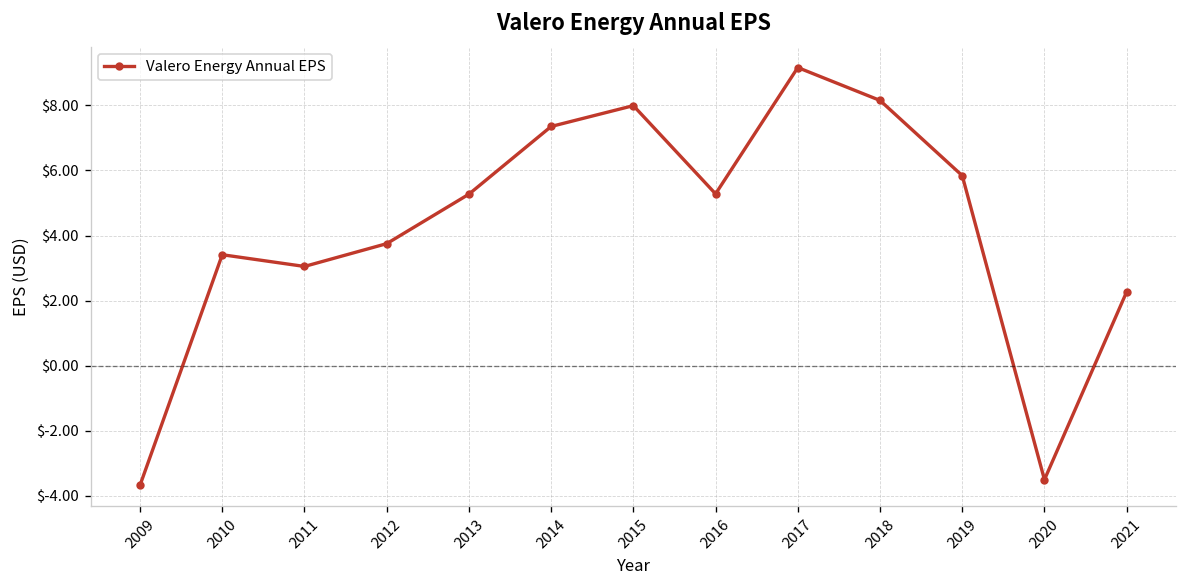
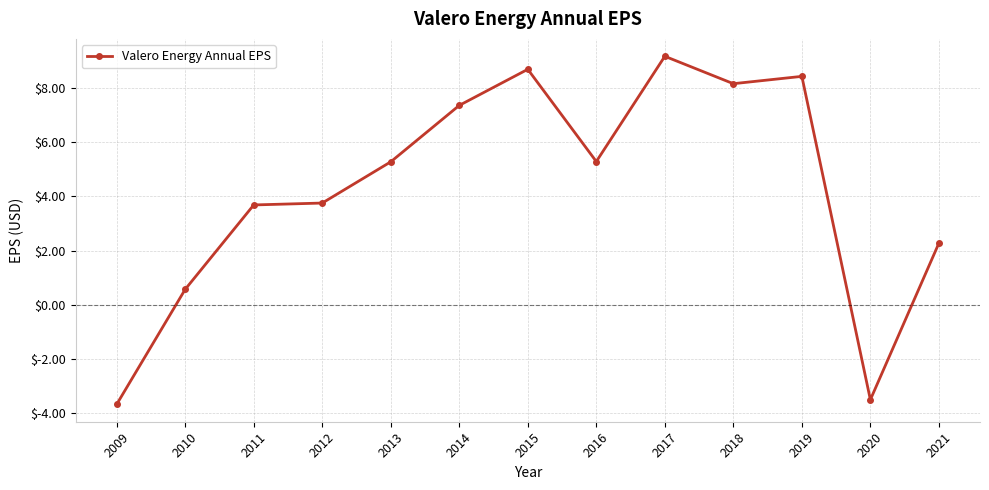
  {
    "2009": "$-3.7",
-   "2010": "$3.4",
-   "2011": "$3.1",
+   "2010": "$0.6",
+   "2011": "$3.7",
    "2012": "$3.8",
    "2013": "$5.3",
    "2014": "$7.4",
-   "2015": "$8.0",
+   "2015": "$8.7",
    "2016": "$5.3",
    "2017": "$9.2",
    "2018": "$8.2",
-   "2019": "$5.8",
+   "2019": "$8.4",
    "2020": "$-3.5",
    "2021": "$2.3"
  }
